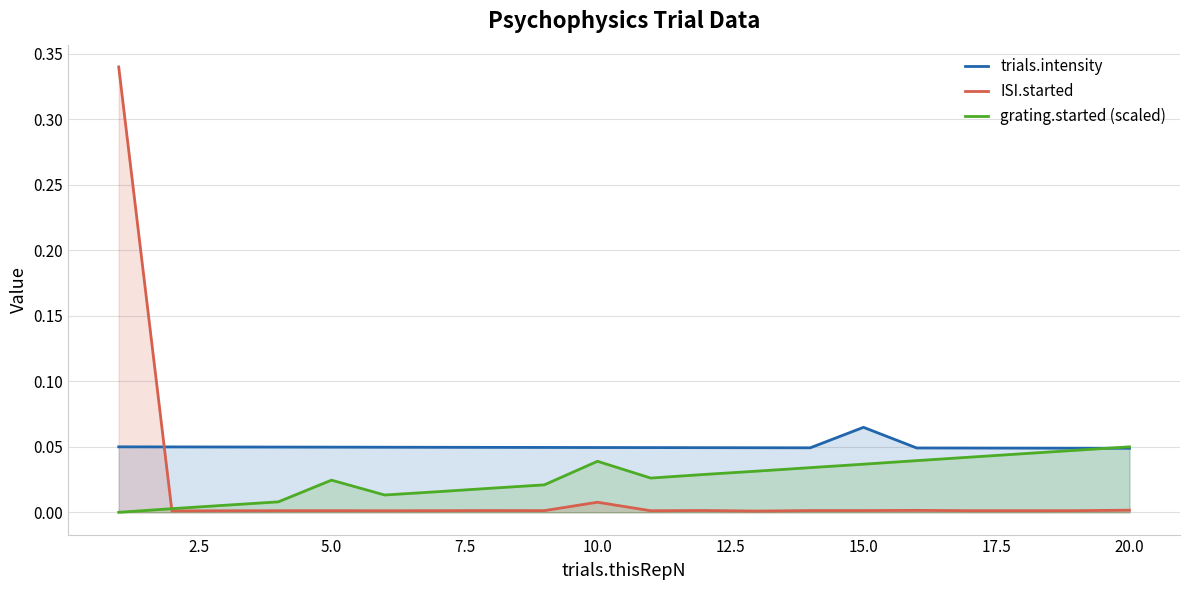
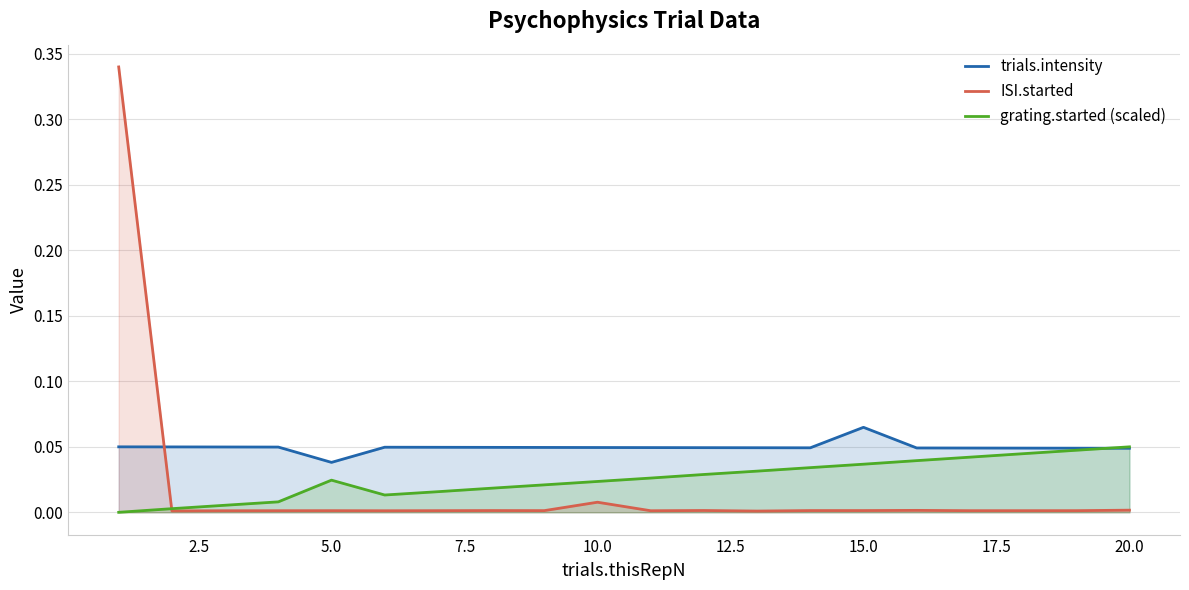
  {
    "trials.intensity": {
-     "5.0": 0.050,
+     "5.0": 0.038,
      "10.0": 0.049,
      "15.0": 0.065
    },
    "ISI.started": {
      "5.0": 0.001,
      "10.0": 0.008,
      "15.0": 0.001,
      "20.0": 0.002
    },
    "grating.started (scaled)": {
      "5.0": 0.025,
-     "10.0": 0.039,
+     "10.0": 0.024,
      "15.0": 0.037
    }
  }
